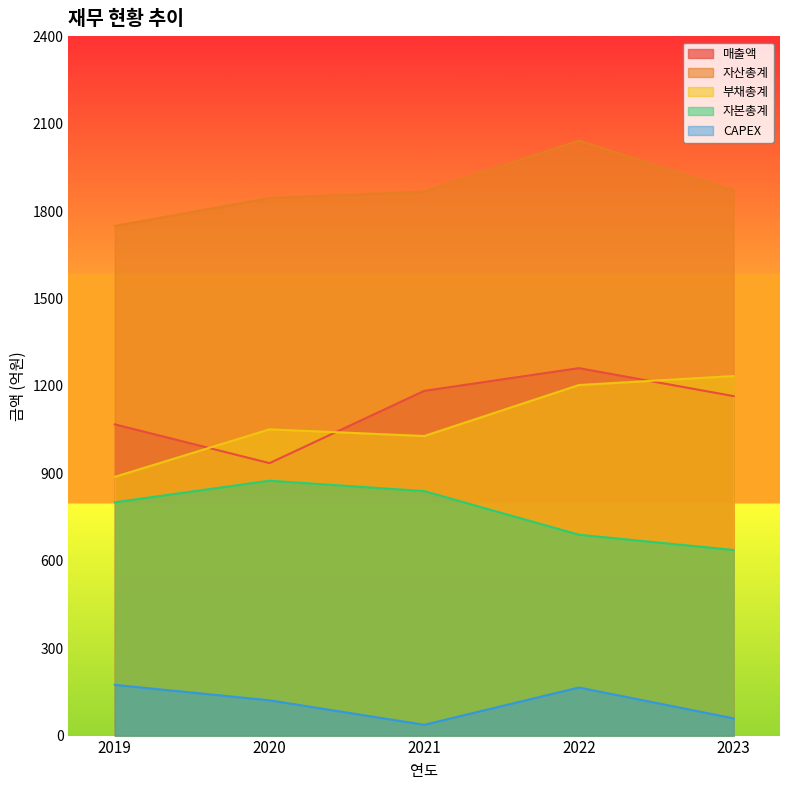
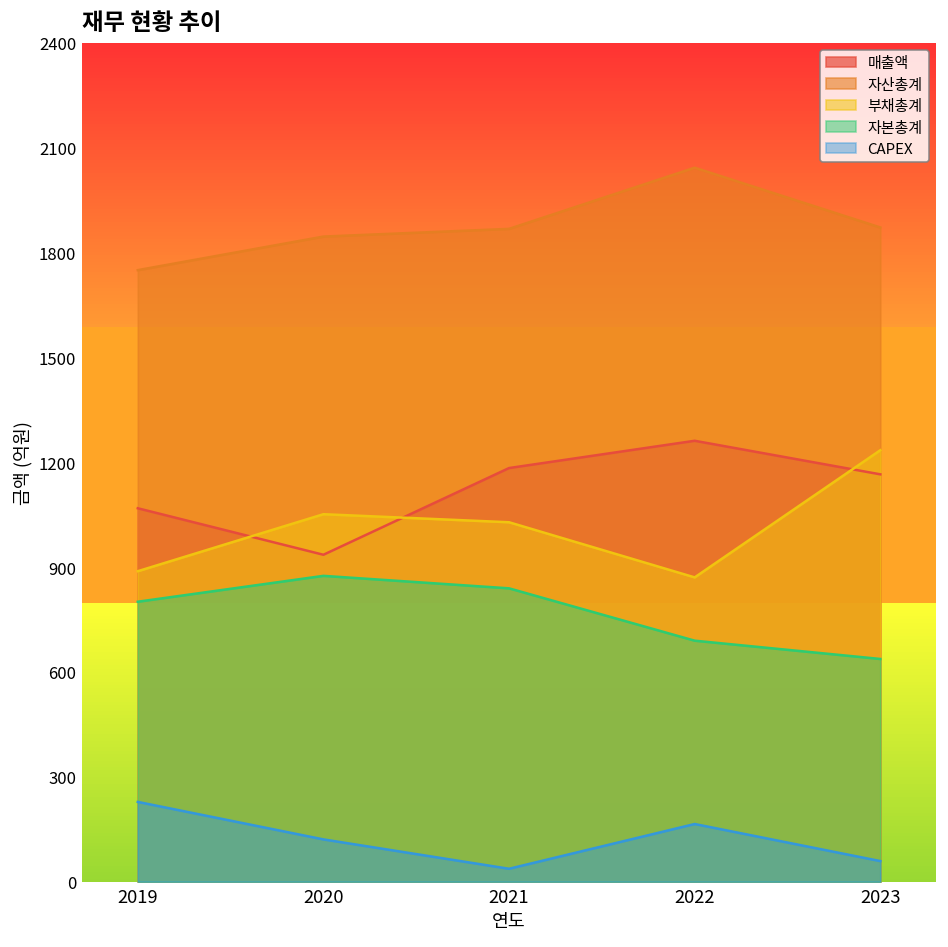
  {
    "부채총계": {
      "2019": 890,
      "2020": 1050,
      "2021": 1030,
-     "2022": 1200,
+     "2022": 870,
      "2023": 1230
    },
    "자본총계": {
      "2019": 800,
      "2020": 870,
      "2021": 840,
      "2022": 690,
      "2023": 640
    },
    "CAPEX": {
-     "2019": 170,
+     "2019": 230,
      "2020": 120,
      "2021": 40,
      "2022": 170,
      "2023": 60
    }
  }
